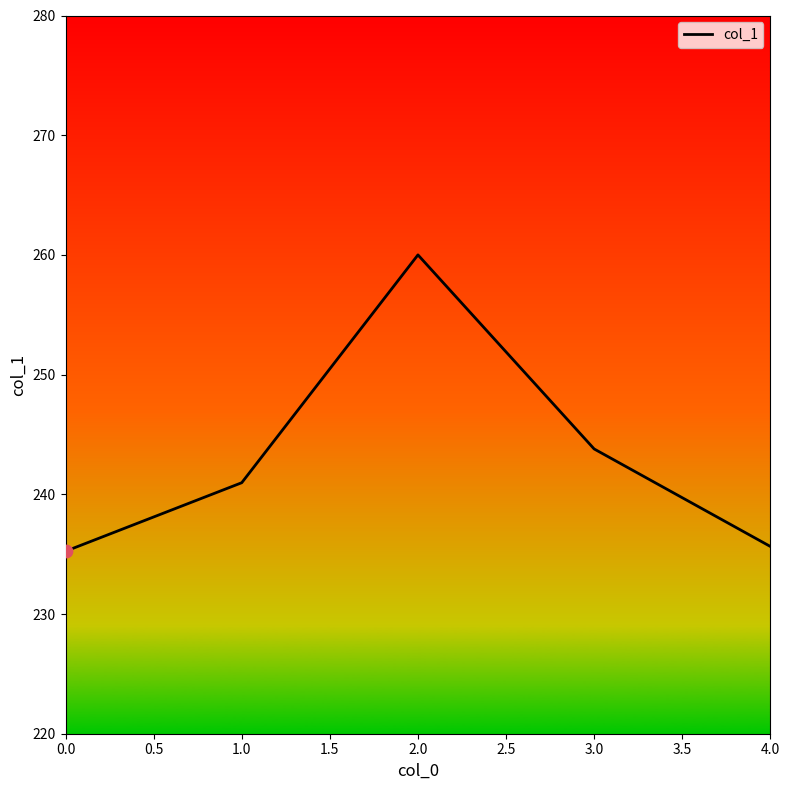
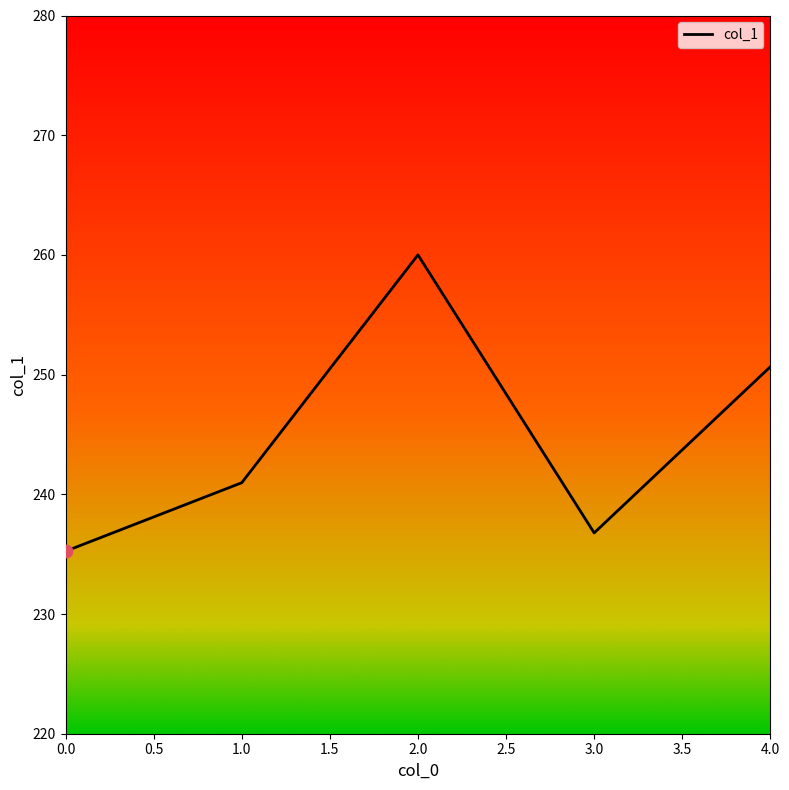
  {
    "col_1": {
      "1.0": 241.0,
      "2.0": 260.0,
-     "3.0": 243.8,
-     "4.0": 235.6
+     "3.0": 236.8,
+     "4.0": 250.7
    }
  }
